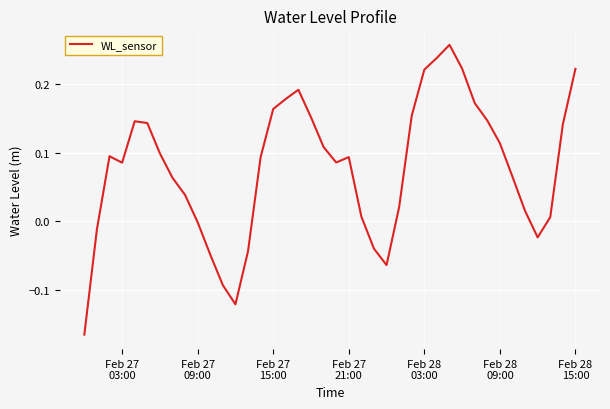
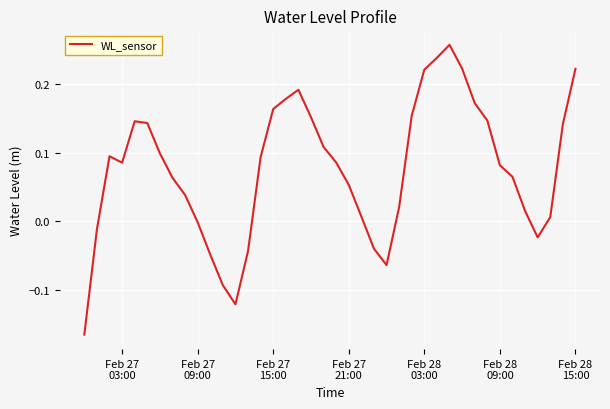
  {
    "Feb 27 03:00": 0.09,
    "Feb 27 09:00": 0.00,
    "Feb 27 15:00": 0.16,
-   "Feb 27 21:00": 0.09,
+   "Feb 27 21:00": 0.05,
    "Feb 28 03:00": 0.22,
-   "Feb 28 09:00": 0.11,
+   "Feb 28 09:00": 0.08,
    "Feb 28 15:00": 0.22
  }
